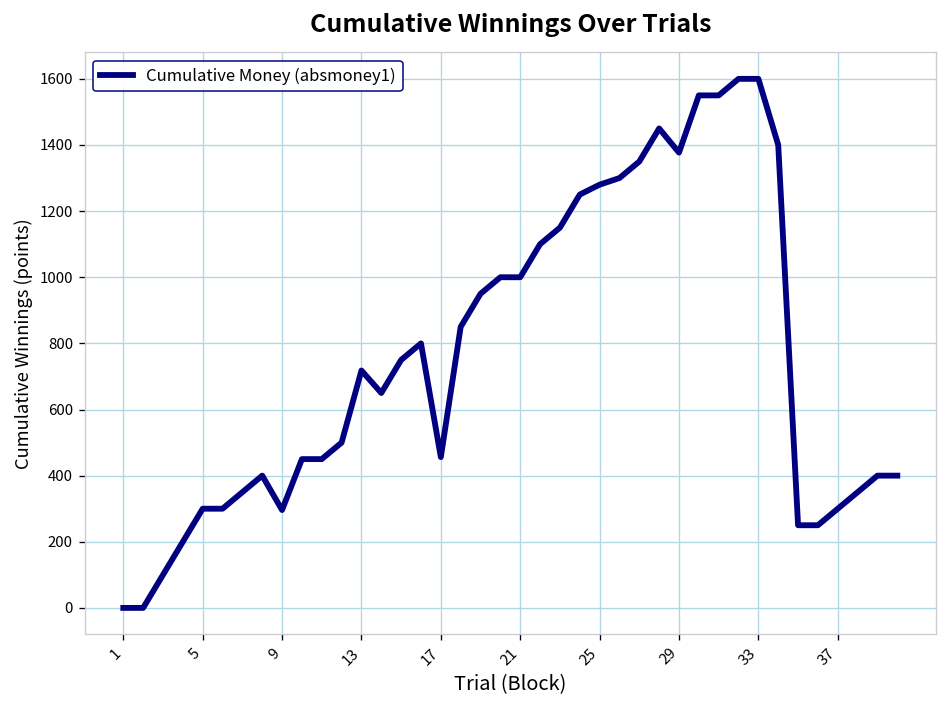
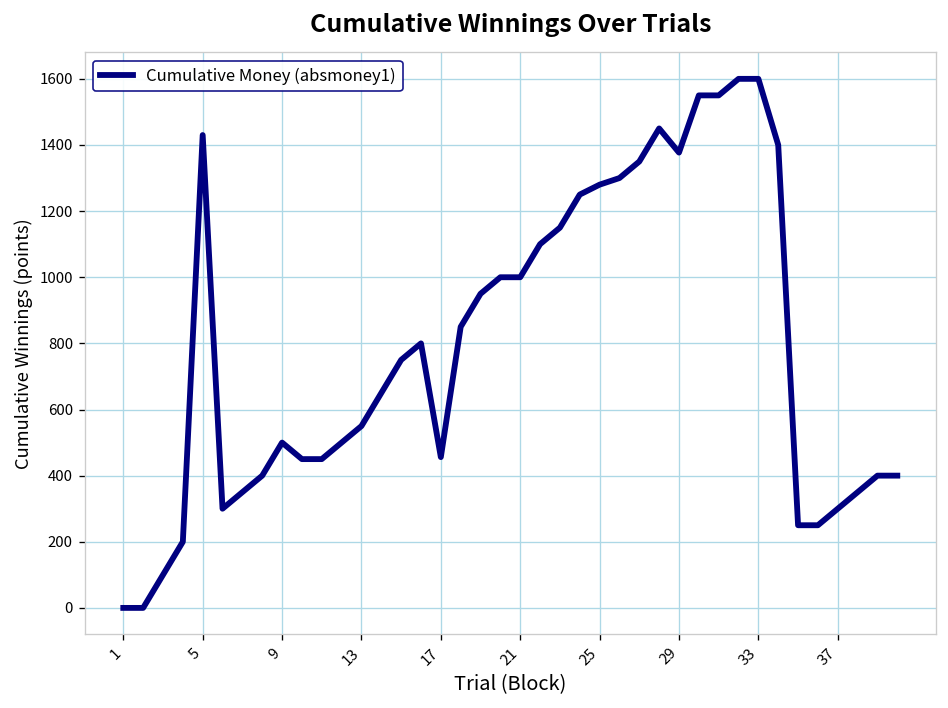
  {
    "1": 0,
-   "5": 300,
-   "9": 300,
-   "13": 720,
+   "5": 1430,
+   "9": 500,
+   "13": 550,
    "17": 460,
    "21": 1000,
    "25": 1280,
    "29": 1380,
    "33": 1600,
    "37": 300
  }
